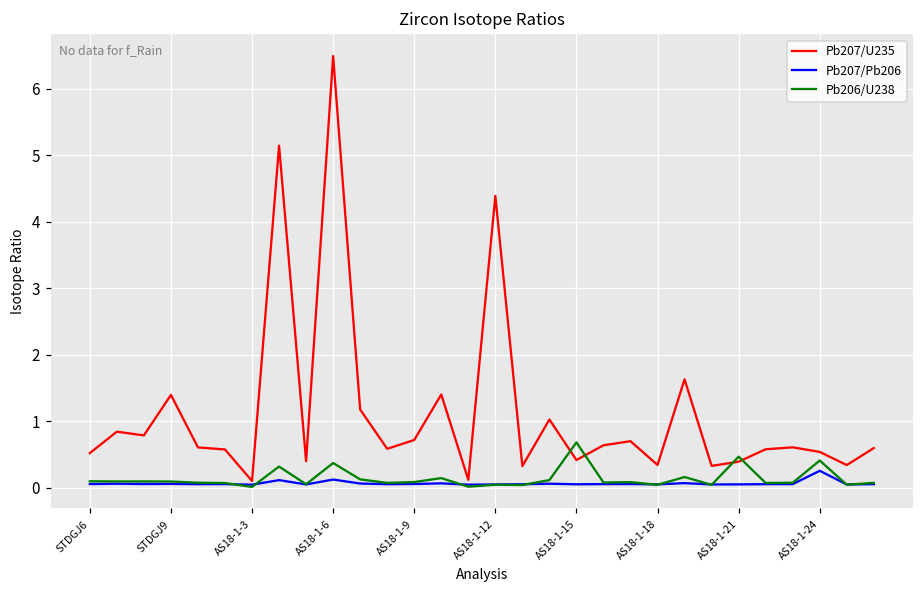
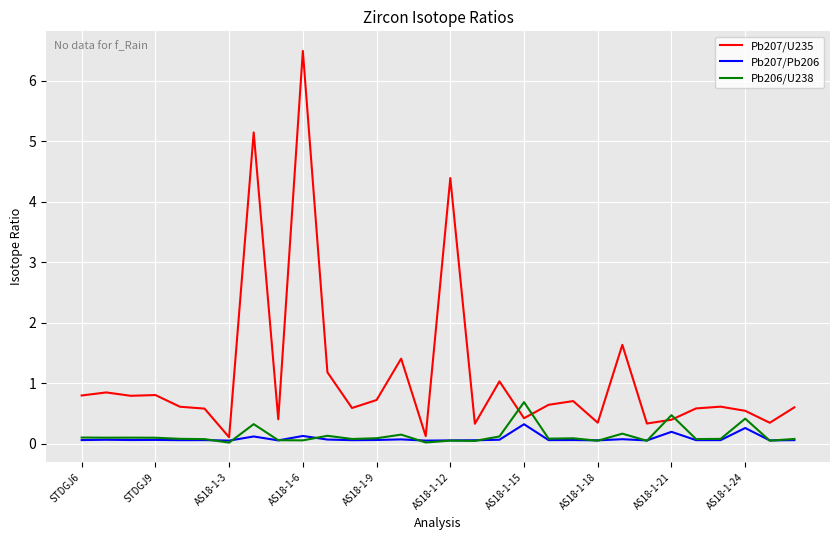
  {
    "Pb207/U235": {
-     "STDGJ6": 0.5,
-     "STDGJ9": 1.4,
+     "STDGJ6": 0.8,
+     "STDGJ9": 0.8,
      "AS18-1-3": 0.1,
      "AS18-1-6": 6.5,
      "AS18-1-9": 0.7,
      "AS18-1-12": 4.4,
      "AS18-1-15": 0.4,
      "AS18-1-18": 0.3,
      "AS18-1-21": 0.4,
      "AS18-1-24": 0.5
    },
    "Pb207/Pb206": {
      "STDGJ6": 0.1,
      "AS18-1-6": 0.1,
-     "AS18-1-15": 0.1,
-     "AS18-1-21": 0.1,
+     "AS18-1-15": 0.3,
+     "AS18-1-21": 0.2,
      "AS18-1-24": 0.3
    },
    "Pb206/U238": {
      "STDGJ6": 0.1,
-     "AS18-1-6": 0.4,
+     "AS18-1-6": 0.1,
      "AS18-1-15": 0.7,
      "AS18-1-21": 0.5,
      "AS18-1-24": 0.4
    }
  }
